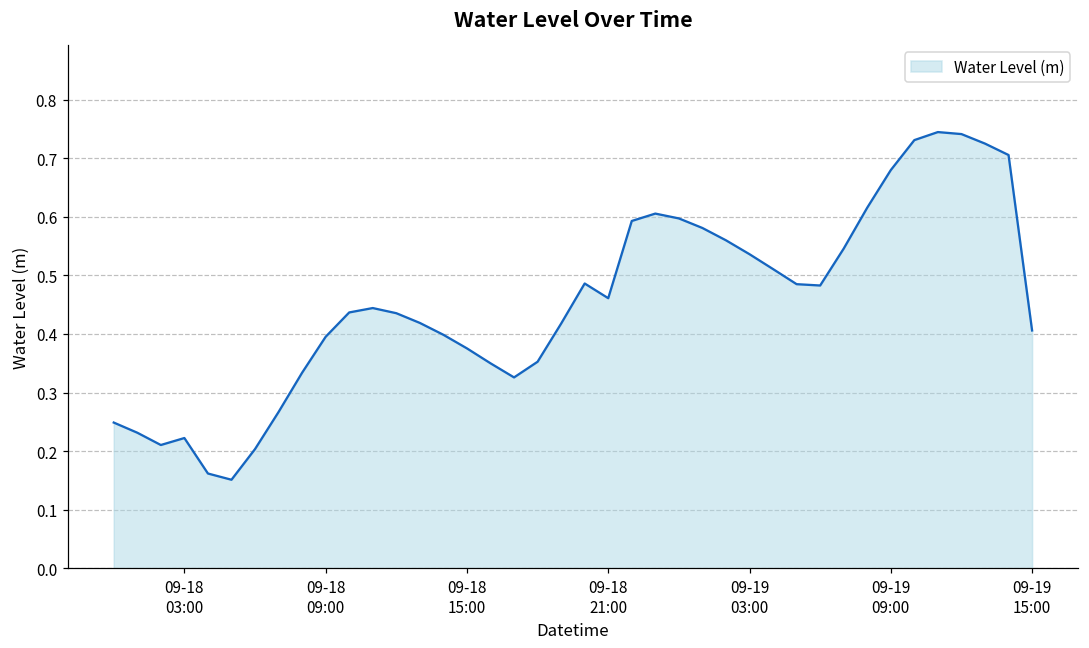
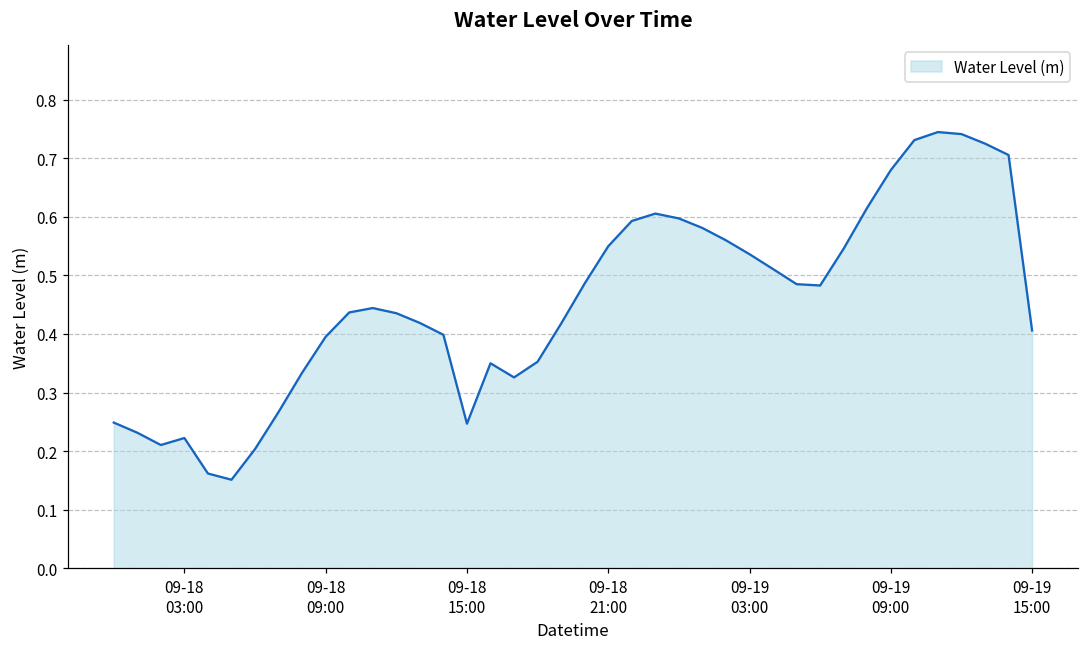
  {
    "09-18 03:00": 0.22,
    "09-18 09:00": 0.40,
-   "09-18 15:00": 0.38,
-   "09-18 21:00": 0.46,
+   "09-18 15:00": 0.25,
+   "09-18 21:00": 0.55,
    "09-19 03:00": 0.54,
    "09-19 09:00": 0.68,
    "09-19 15:00": 0.41
  }
